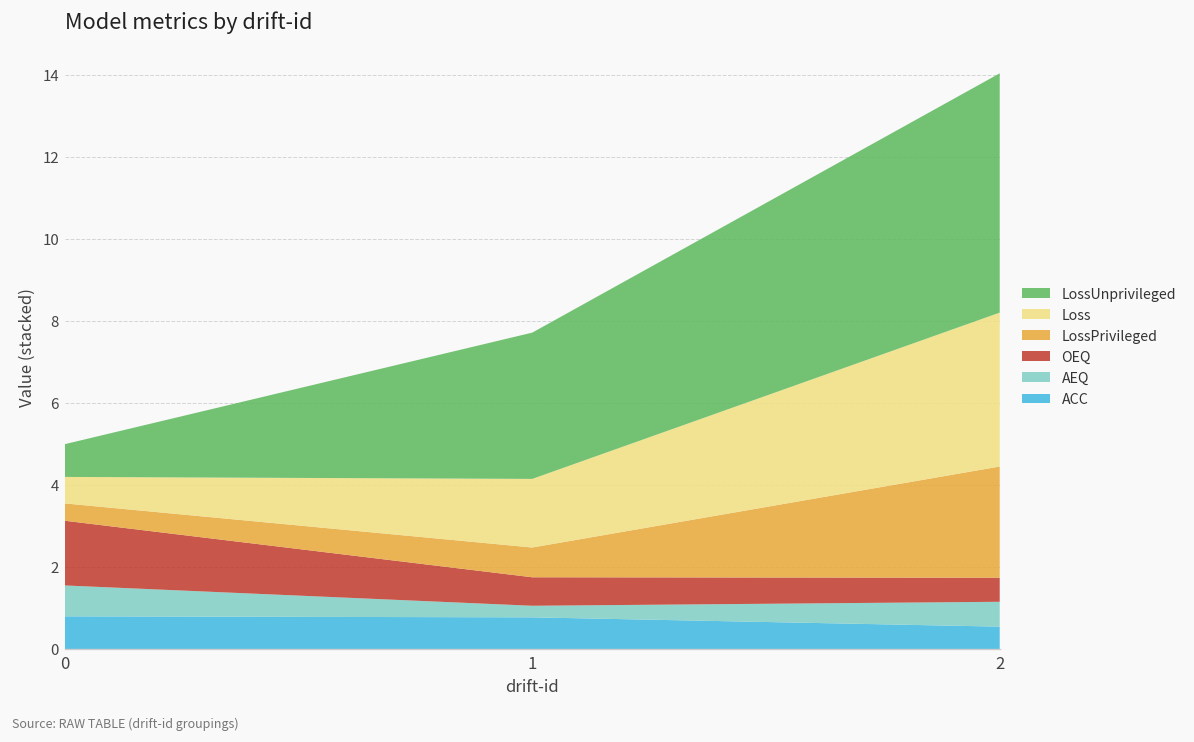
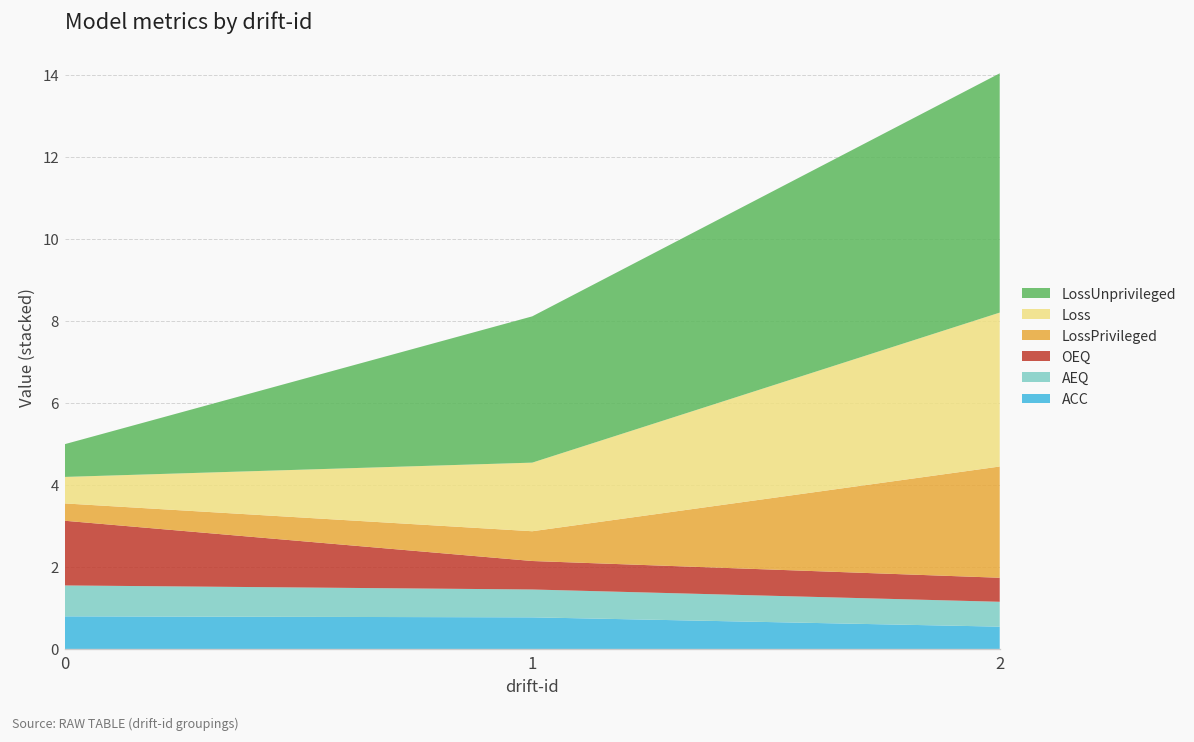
  {
    "ACC": {
      "0": 0.8,
      "1": 0.8,
      "2": 0.5
    },
    "AEQ": {
      "0": 0.8,
-     "1": 0.3,
+     "1": 0.7,
      "2": 0.6
    },
    "OEQ": {
      "0": 1.6,
      "1": 0.7,
      "2": 0.6
    },
    "LossPrivileged": {
      "0": 0.4,
      "1": 0.7,
      "2": 2.7
    },
    "Loss": {
      "0": 0.6,
      "1": 1.7,
      "2": 3.8
    },
    "LossUnprivileged": {
      "0": 0.8,
      "1": 3.6,
      "2": 5.8
    }
  }
